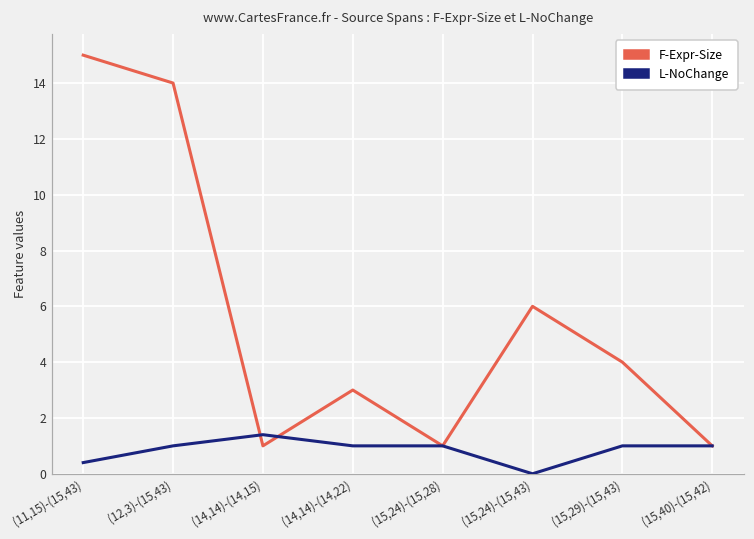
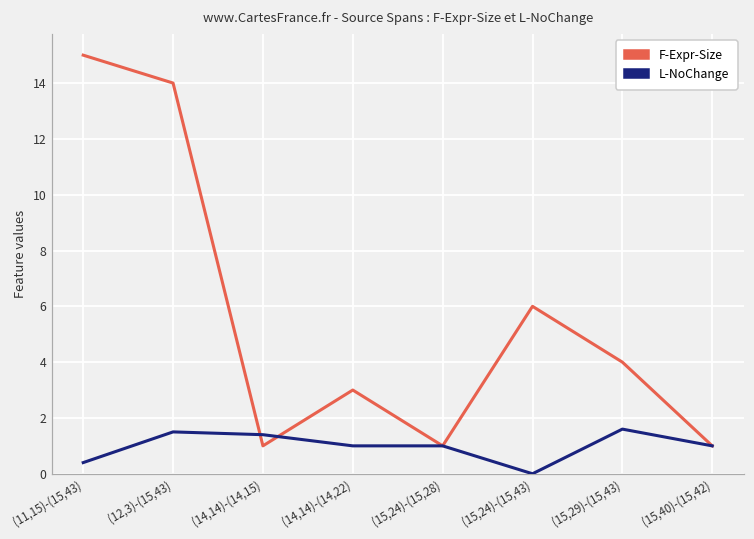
  {
    "F-Expr-Size": {
      "(11,15)-(15,43)": 15.0,
      "(12,3)-(15,43)": 14.0,
      "(14,14)-(14,15)": 1.0,
      "(14,14)-(14,22)": 3.0,
      "(15,24)-(15,43)": 6.0,
      "(15,29)-(15,43)": 4.0
    },
    "L-NoChange": {
      "(11,15)-(15,43)": 0.4,
-     "(12,3)-(15,43)": 1.0,
+     "(12,3)-(15,43)": 1.5,
      "(14,14)-(14,15)": 1.4,
      "(14,14)-(14,22)": 1.0,
      "(15,24)-(15,43)": 0.0,
-     "(15,29)-(15,43)": 1.0
+     "(15,29)-(15,43)": 1.6
    }
  }
